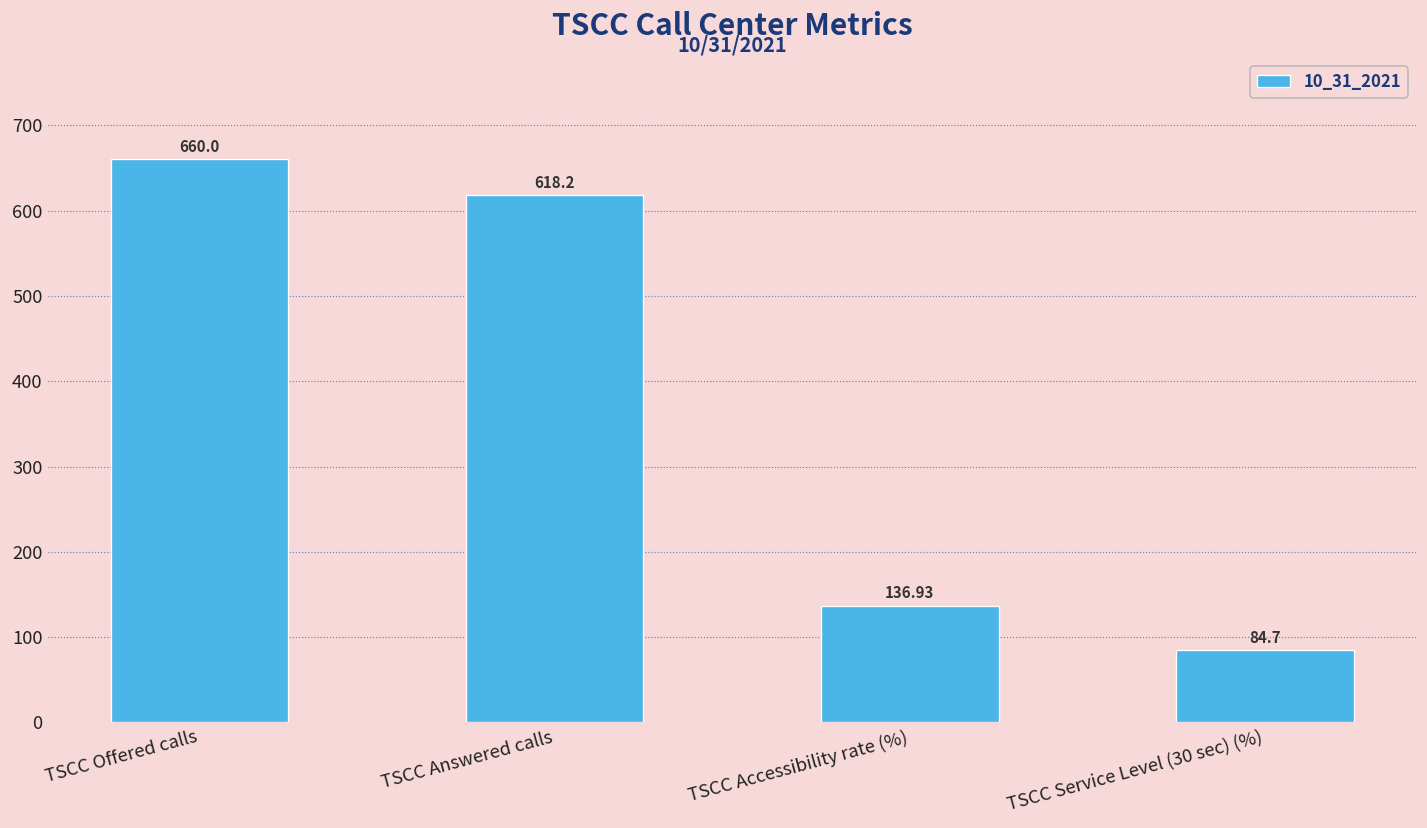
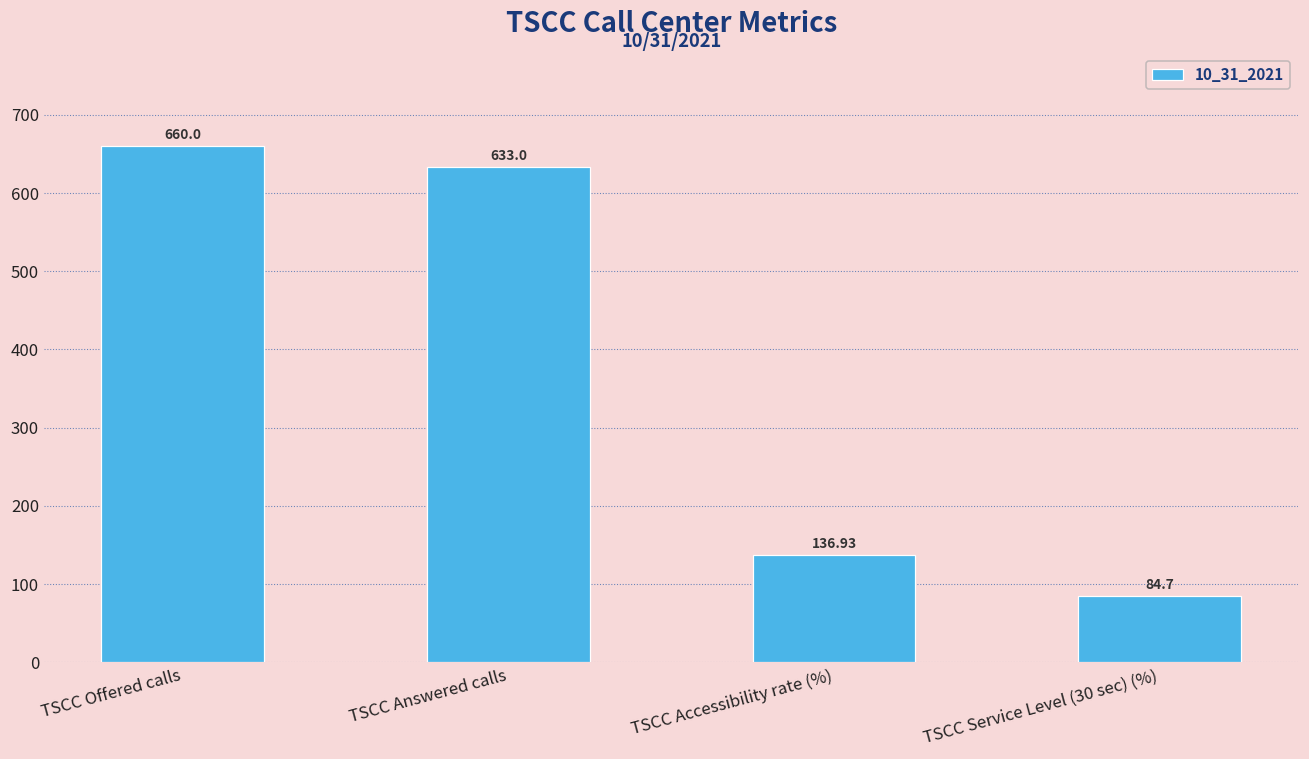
  {
    "TSCC Offered calls": 660.0,
-   "TSCC Answered calls": 618.2,
+   "TSCC Answered calls": 633.0,
    "TSCC Accessibility rate (%)": 136.93,
    "TSCC Service Level (30 sec) (%)": 84.7
  }
